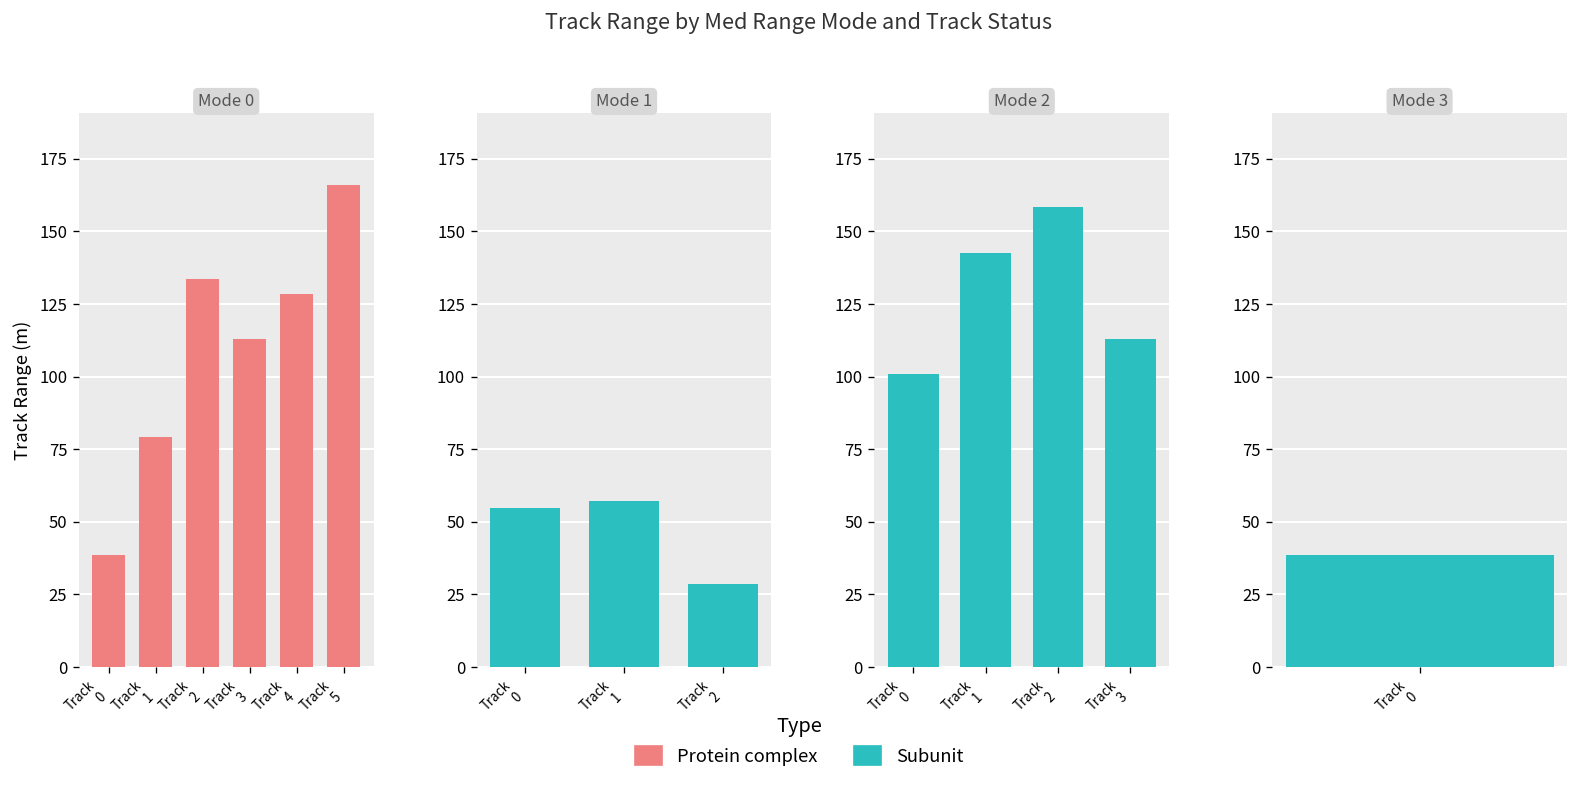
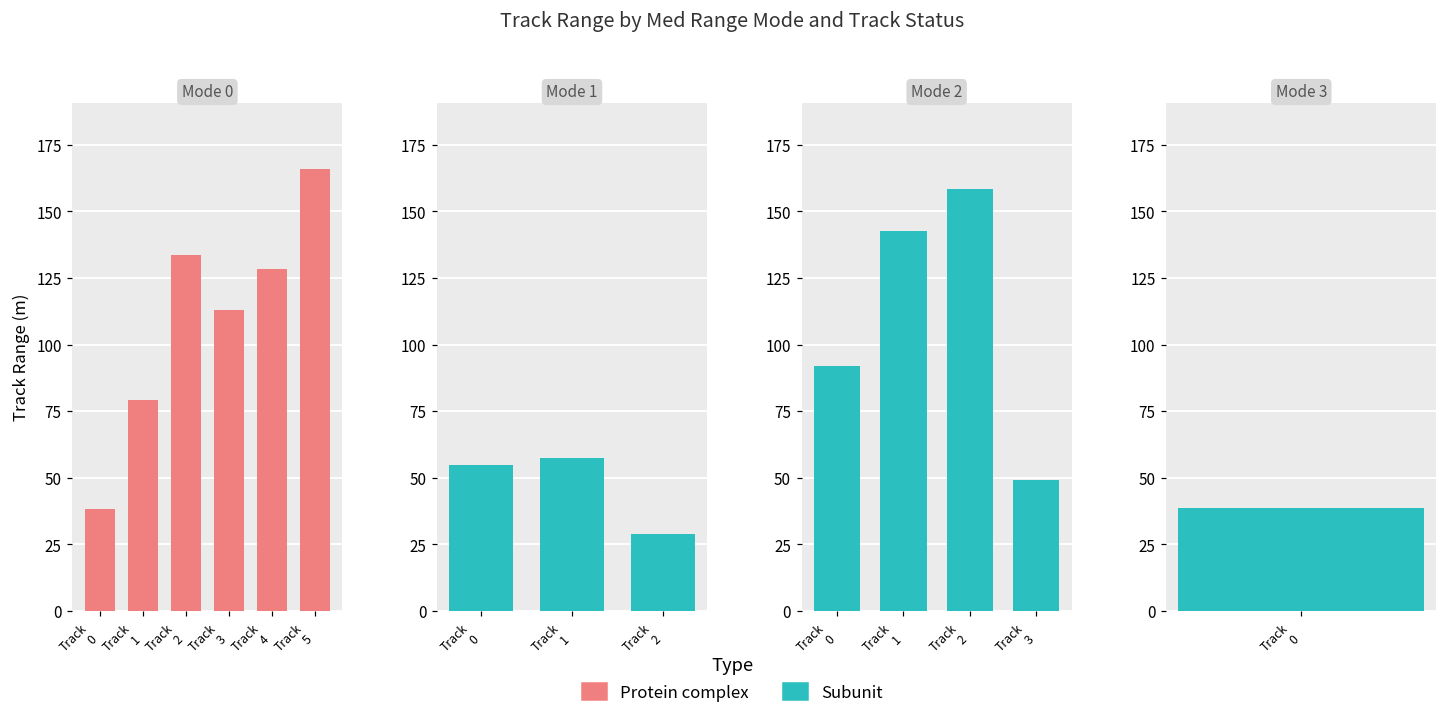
  {
    "Mode 0": {
      "Track 0": 38,
      "Track 1": 79,
      "Track 2": 134,
      "Track 3": 113,
      "Track 4": 129,
      "Track 5": 166
    },
    "Mode 1": {
      "Track 0": 55,
      "Track 1": 57,
      "Track 2": 29
    },
    "Mode 2": {
-     "Track 0": 101,
+     "Track 0": 92,
      "Track 1": 143,
      "Track 2": 159,
-     "Track 3": 113
+     "Track 3": 49
    },
    "Mode 3": {
      "Track 0": 39
    }
  }
